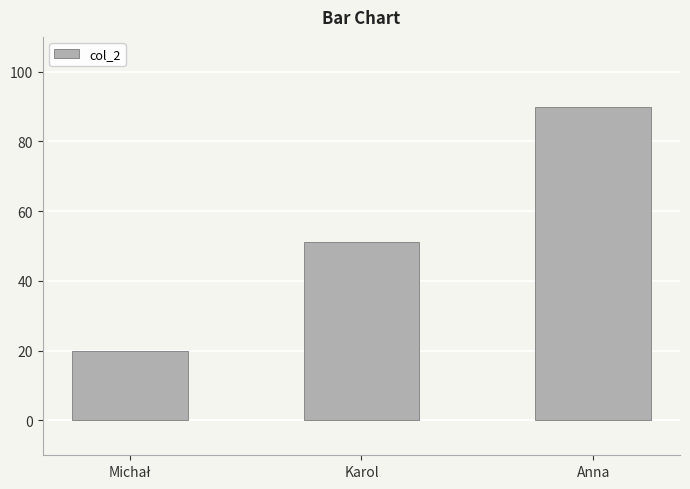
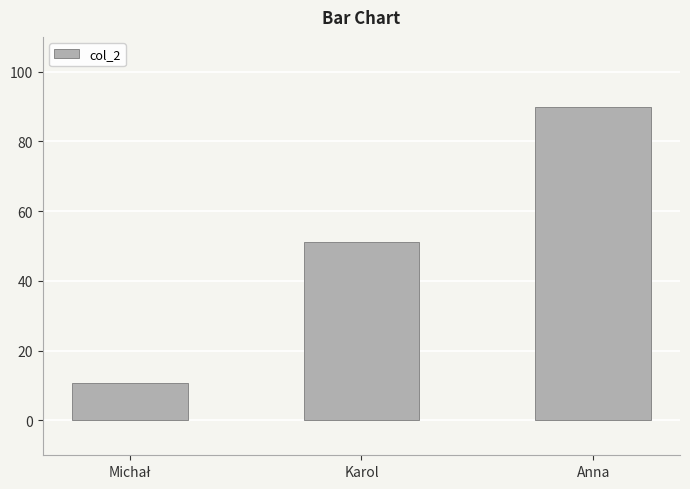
  {
-   "Michał": 20,
+   "Michał": 11,
    "Karol": 51,
    "Anna": 90
  }
